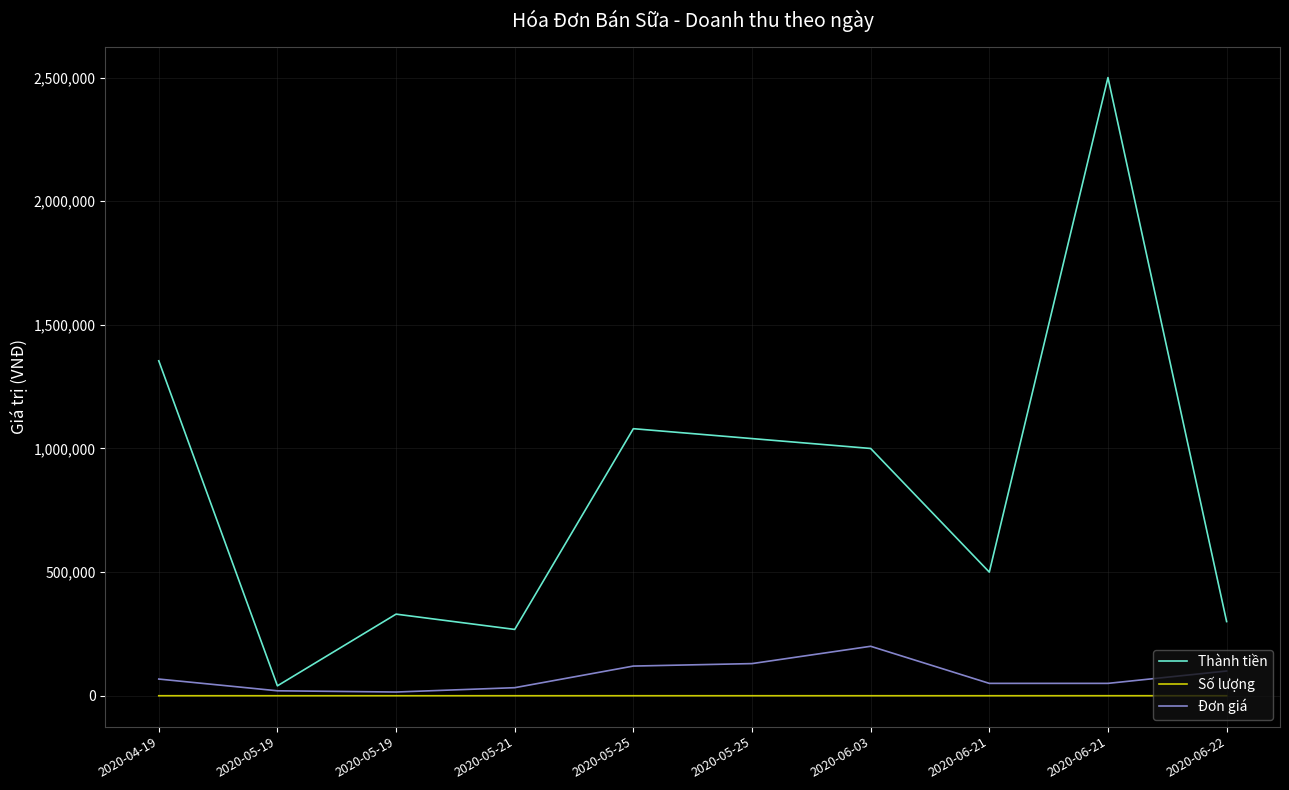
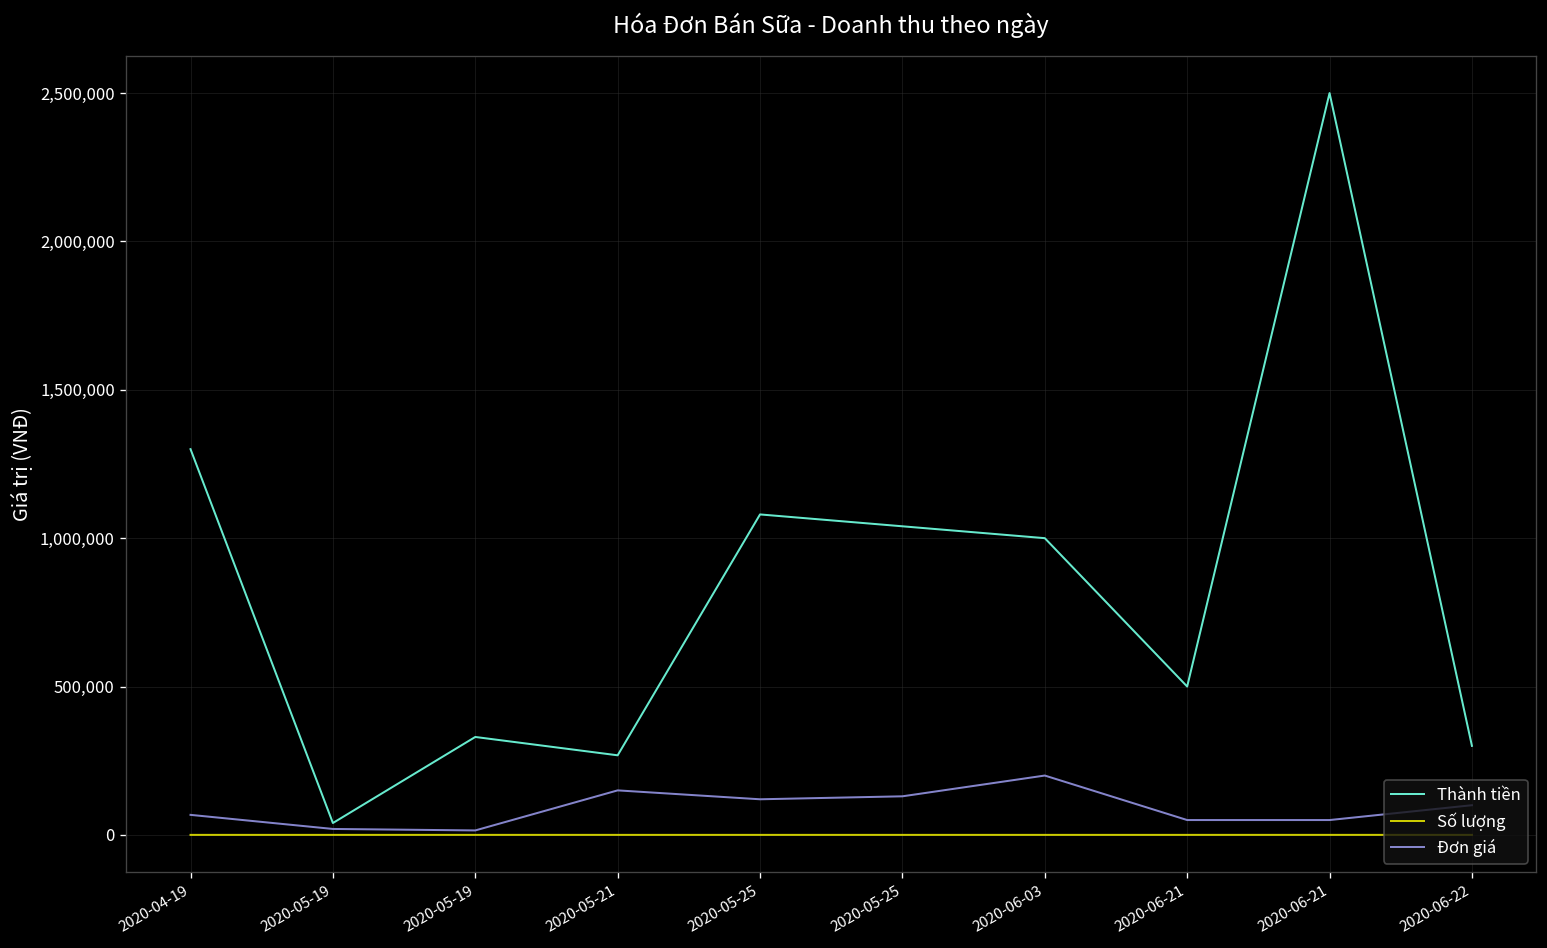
  {
    "Thành tiền": {
-     "2020-04-19": "1,350,000",
+     "2020-04-19": "1,300,000",
      "2020-05-21": "270,000",
      "2020-06-03": "1,000,000",
      "2020-06-22": "300,000"
    },
    "Số lượng": {
      "2020-04-19": "0",
      "2020-05-21": "0",
      "2020-06-03": "0"
    },
    "Đơn giá": {
      "2020-04-19": "70,000",
-     "2020-05-21": "30,000",
+     "2020-05-21": "150,000",
      "2020-06-03": "200,000"
    }
  }
